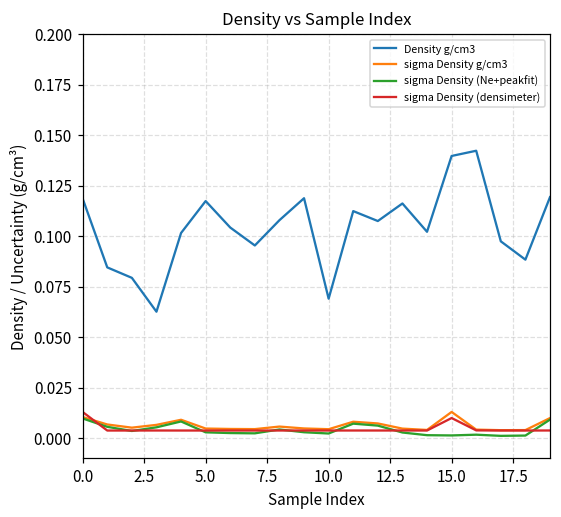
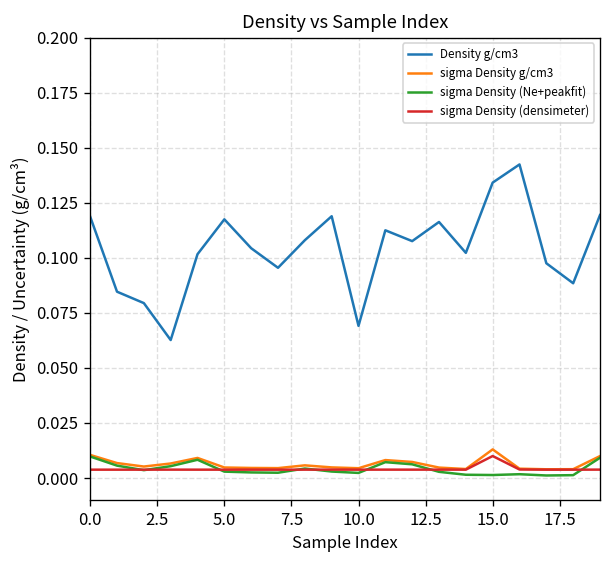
  {
    "Density g/cm3": {
      "0.0": 0.119,
      "5.0": 0.117,
      "10.0": 0.069,
-     "15.0": 0.140
+     "15.0": 0.134
    },
    "sigma Density g/cm3": {
      "15.0": 0.013
    },
    "sigma Density (Ne+peakfit)": {
      "10.0": 0.002,
      "15.0": 0.001
    },
    "sigma Density (densimeter)": {
-     "0.0": 0.013,
+     "0.0": 0.004,
      "15.0": 0.010
    }
  }
